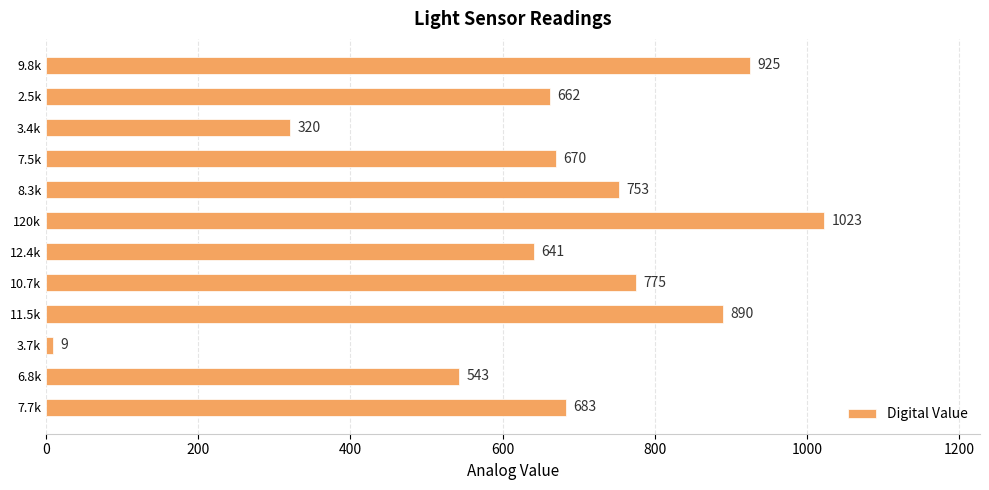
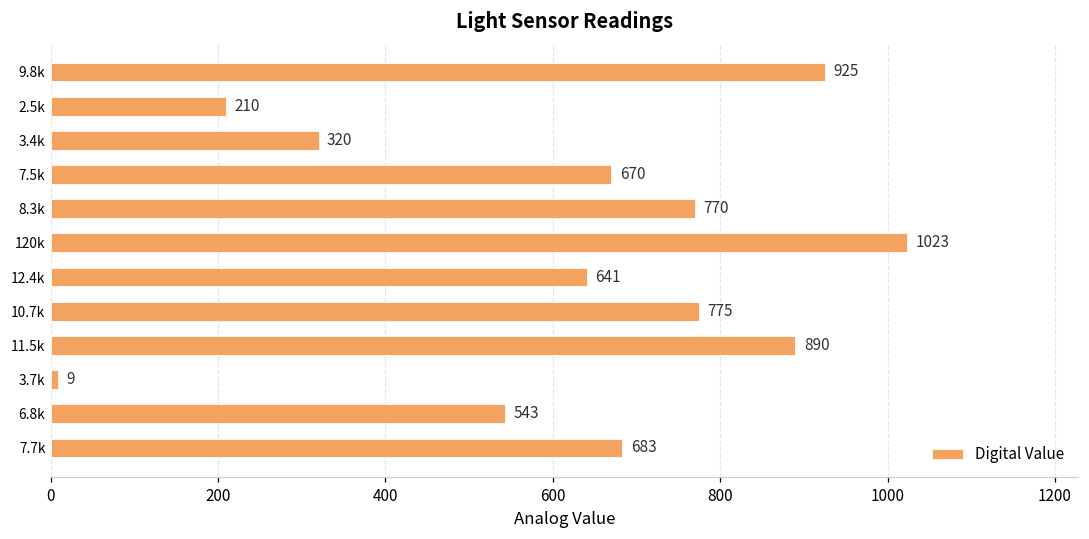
  {
    "9.8k": 925,
-   "2.5k": 662,
+   "2.5k": 210,
    "3.4k": 320,
    "7.5k": 670,
-   "8.3k": 753,
+   "8.3k": 770,
    "120k": 1023,
    "12.4k": 641,
    "10.7k": 775,
    "11.5k": 890,
    "3.7k": 9,
    "6.8k": 543,
    "7.7k": 683
  }
